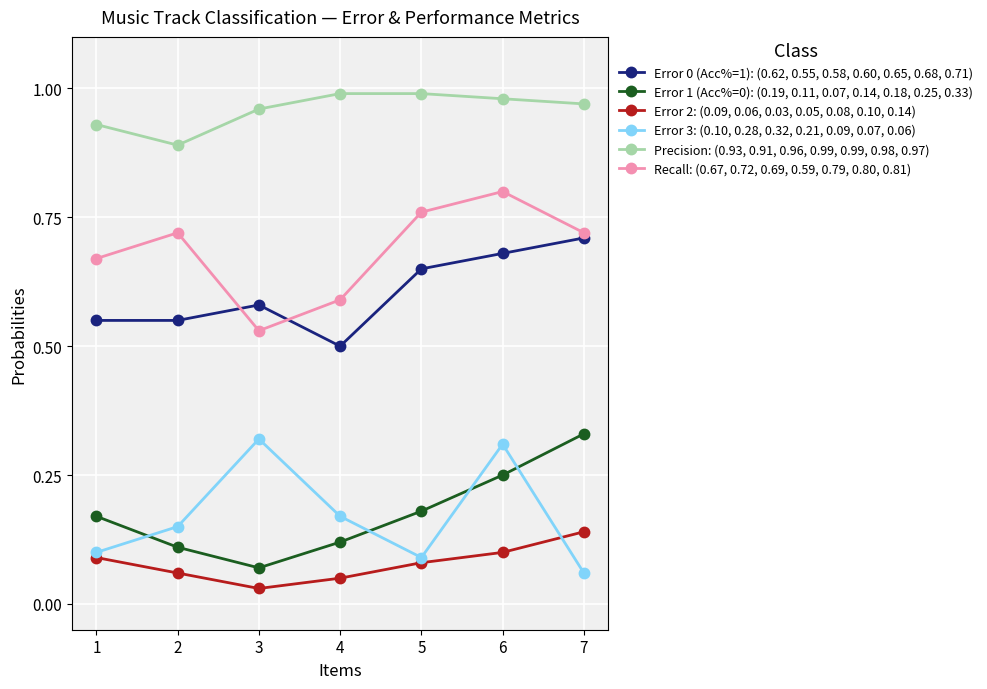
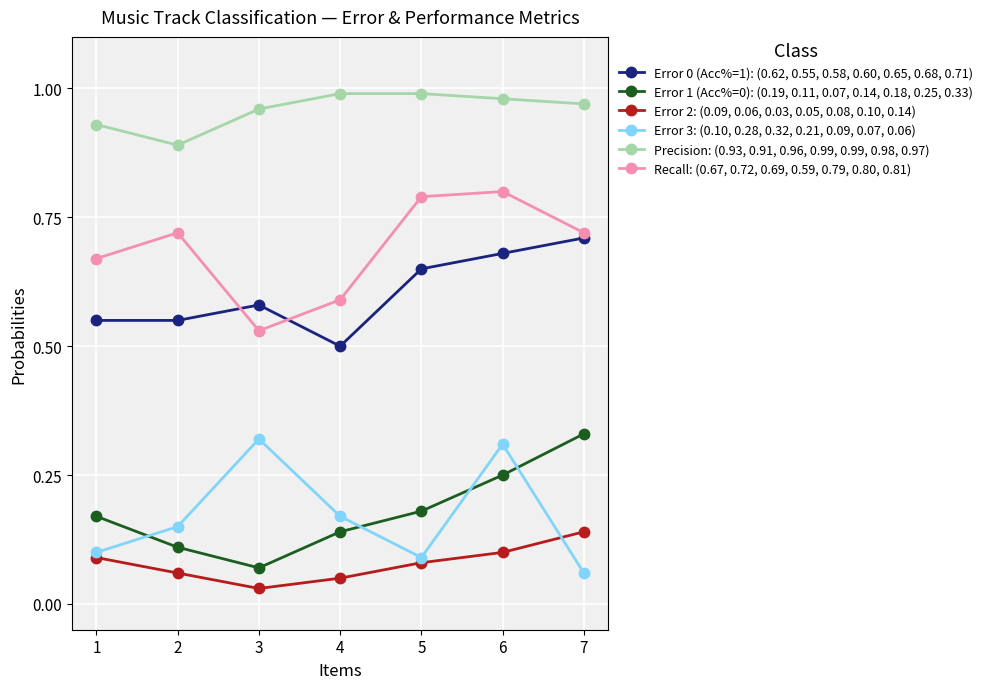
  {
    "Error 0 (Acc%=1): (0.62, 0.55, 0.58, 0.60, 0.65, 0.68, 0.71)": {
      "1": 0.55,
      "2": 0.55,
      "3": 0.58,
      "4": 0.50,
      "5": 0.65,
      "6": 0.68,
      "7": 0.71
    },
    "Error 1 (Acc%=0): (0.19, 0.11, 0.07, 0.14, 0.18, 0.25, 0.33)": {
      "1": 0.17,
      "2": 0.11,
      "3": 0.07,
-     "4": 0.12,
+     "4": 0.14,
      "5": 0.18,
      "6": 0.25,
      "7": 0.33
    },
    "Error 2: (0.09, 0.06, 0.03, 0.05, 0.08, 0.10, 0.14)": {
      "1": 0.09,
      "2": 0.06,
      "3": 0.03,
      "4": 0.05,
      "5": 0.08,
      "6": 0.10,
      "7": 0.14
    },
    "Error 3: (0.10, 0.28, 0.32, 0.21, 0.09, 0.07, 0.06)": {
      "1": 0.10,
      "2": 0.15,
      "3": 0.32,
      "4": 0.17,
      "5": 0.09,
      "6": 0.31,
      "7": 0.06
    },
    "Precision: (0.93, 0.91, 0.96, 0.99, 0.99, 0.98, 0.97)": {
      "1": 0.93,
      "2": 0.89,
      "3": 0.96,
      "4": 0.99,
      "5": 0.99,
      "6": 0.98,
      "7": 0.97
    },
    "Recall: (0.67, 0.72, 0.69, 0.59, 0.79, 0.80, 0.81)": {
      "1": 0.67,
      "2": 0.72,
      "3": 0.53,
      "4": 0.59,
-     "5": 0.76,
+     "5": 0.79,
      "6": 0.80,
      "7": 0.72
    }
  }
